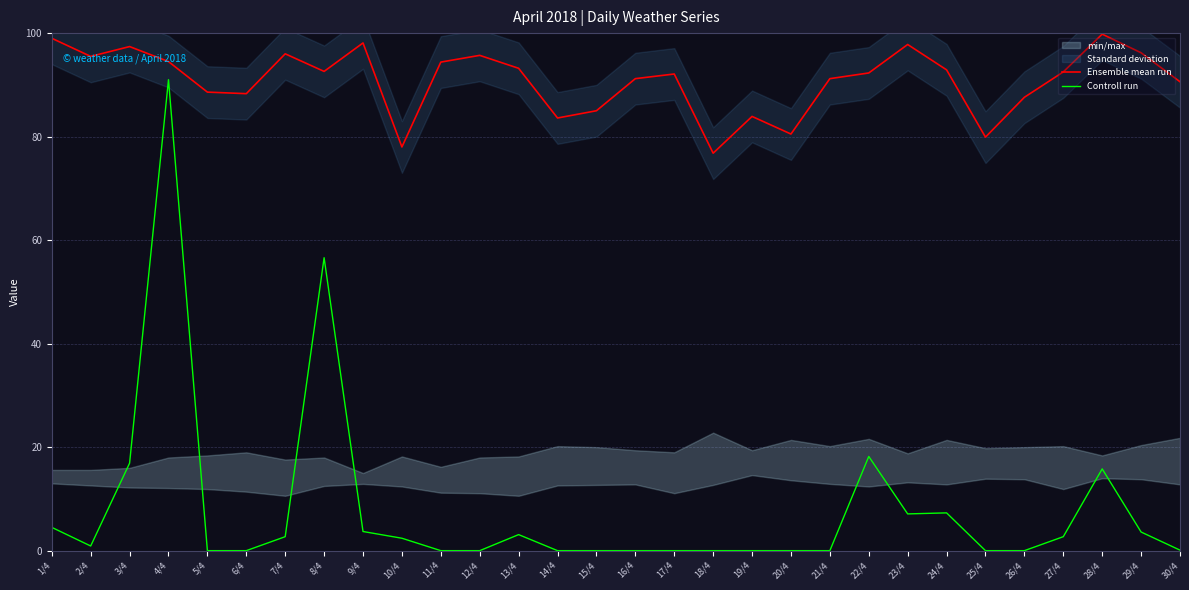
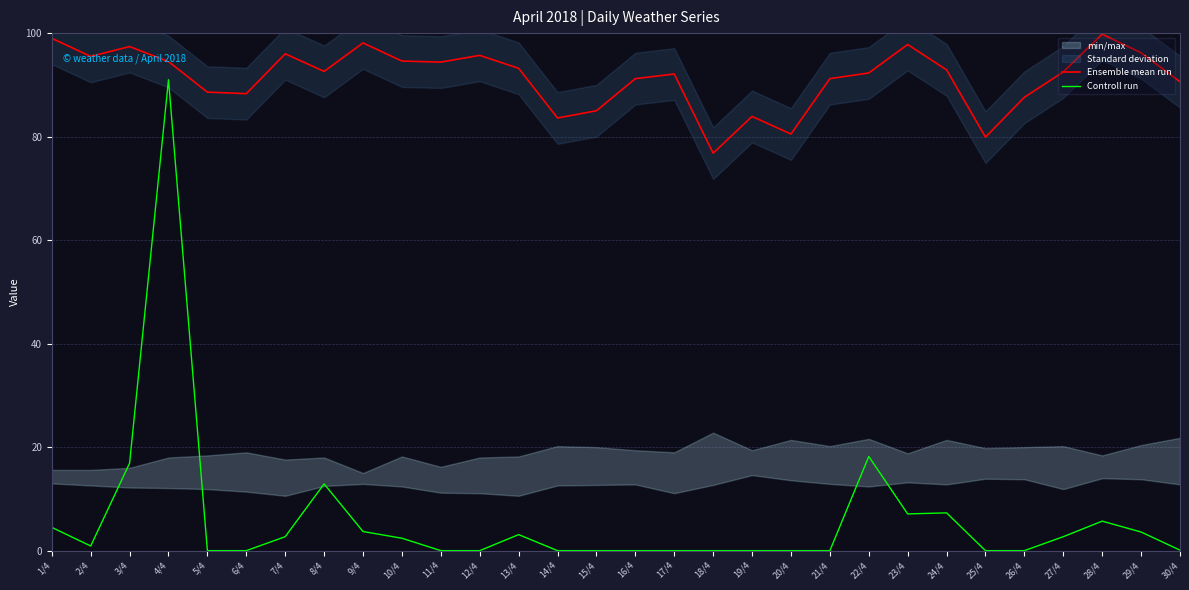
  {
    "Ensemble mean run": {
      "1/4": 99,
      "3/4": 97,
      "5/4": 89,
      "6/4": 88,
      "7/4": 96,
      "8/4": 93,
      "9/4": 98,
-     "10/4": 78,
+     "10/4": 95,
      "11/4": 94,
      "12/4": 96,
      "13/4": 93,
      "14/4": 84,
      "15/4": 85,
      "16/4": 91,
      "17/4": 92,
      "18/4": 77,
      "19/4": 84,
      "20/4": 81,
      "21/4": 91,
      "22/4": 92,
      "23/4": 98,
      "24/4": 93,
      "25/4": 80,
      "26/4": 88,
      "28/4": 100,
      "30/4": 91
    },
    "Controll run": {
      "1/4": 5,
      "2/4": 1,
      "3/4": 17,
      "4/4": 91,
      "5/4": 0,
      "6/4": 0,
      "7/4": 3,
-     "8/4": 57,
+     "8/4": 13,
      "9/4": 4,
      "10/4": 2,
      "11/4": 0,
      "12/4": 0,
      "13/4": 3,
      "14/4": 0,
      "15/4": 0,
      "16/4": 0,
      "17/4": 0,
      "18/4": 0,
      "19/4": 0,
      "20/4": 0,
      "21/4": 0,
      "22/4": 18,
      "23/4": 7,
      "24/4": 7,
      "25/4": 0,
      "26/4": 0,
      "27/4": 3,
-     "28/4": 16,
+     "28/4": 6,
      "29/4": 4,
      "30/4": 0
    }
  }
